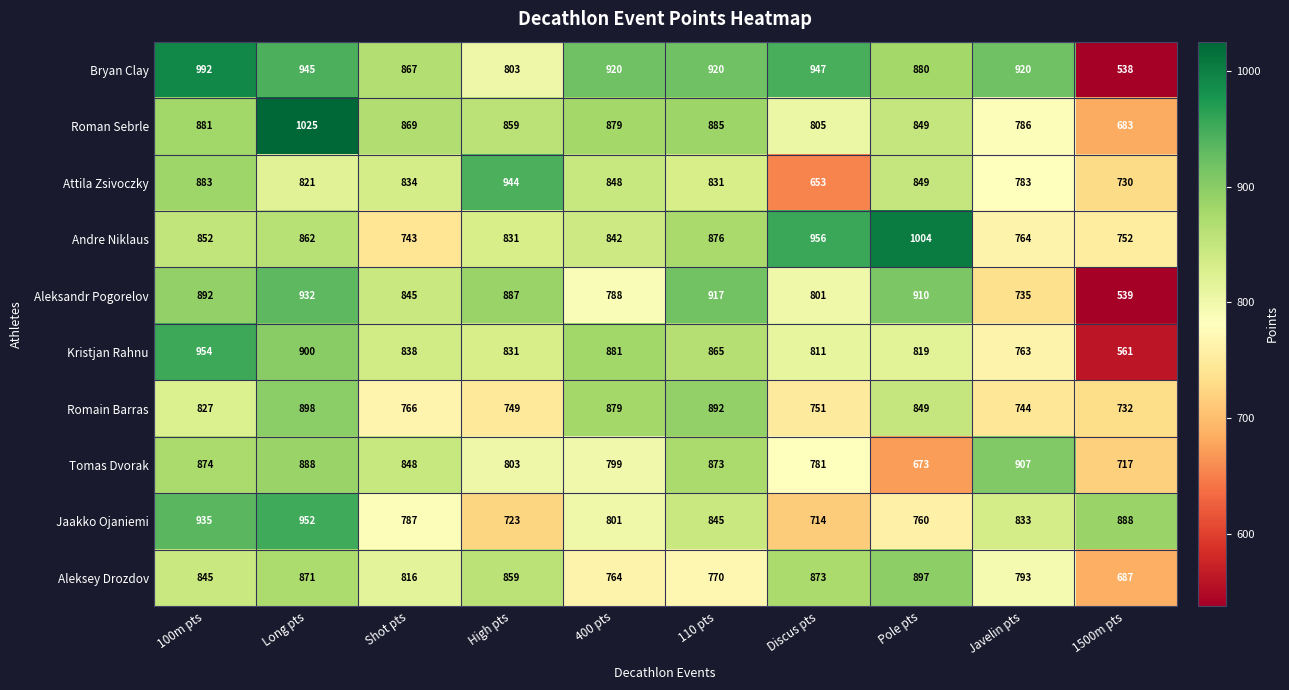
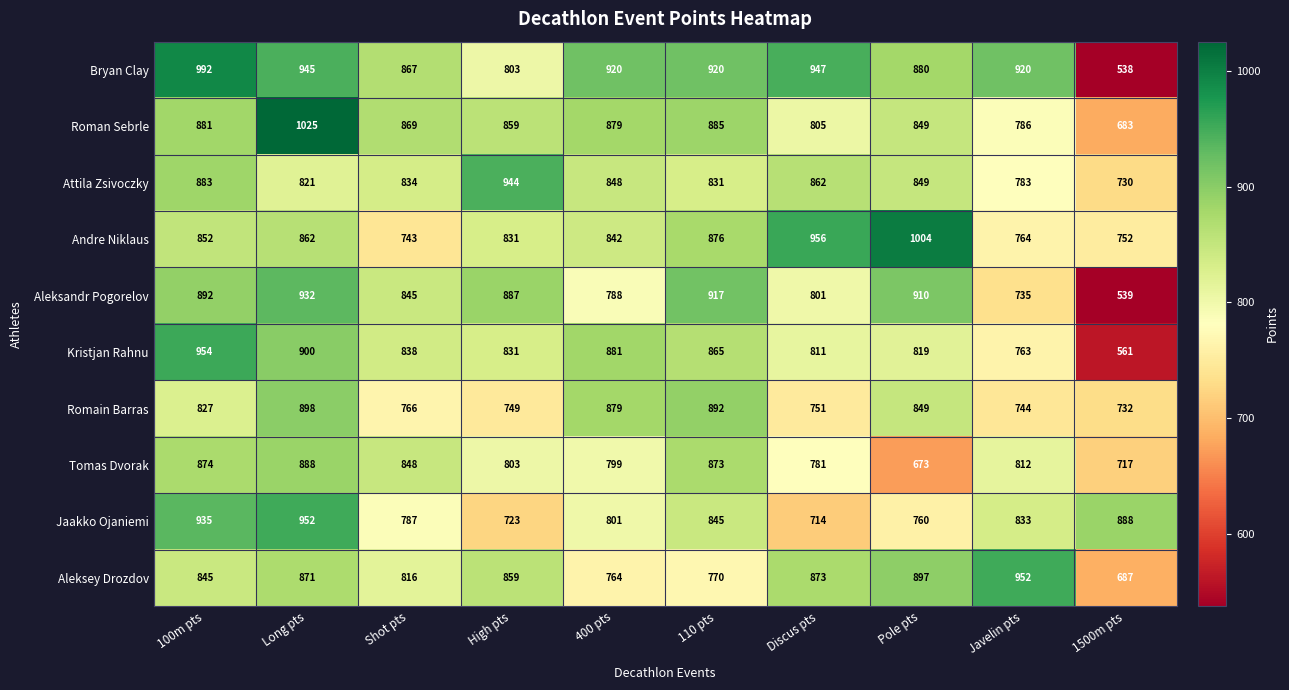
  {
    "Bryan Clay": {
      "100m pts": 992,
      "Long pts": 945,
      "Shot pts": 867,
      "High pts": 803,
      "400 pts": 920,
      "110 pts": 920,
      "Discus pts": 947,
      "Pole pts": 880,
      "Javelin pts": 920,
      "1500m pts": 538
    },
    "Roman Sebrle": {
      "100m pts": 881,
      "Long pts": 1025,
      "Shot pts": 869,
      "High pts": 859,
      "400 pts": 879,
      "110 pts": 885,
      "Discus pts": 805,
      "Pole pts": 849,
      "Javelin pts": 786,
      "1500m pts": 683
    },
    "Attila Zsivoczky": {
      "100m pts": 883,
      "Long pts": 821,
      "Shot pts": 834,
      "High pts": 944,
      "400 pts": 848,
      "110 pts": 831,
-     "Discus pts": 653,
+     "Discus pts": 862,
      "Pole pts": 849,
      "Javelin pts": 783,
      "1500m pts": 730
    },
    "Andre Niklaus": {
      "100m pts": 852,
      "Long pts": 862,
      "Shot pts": 743,
      "High pts": 831,
      "400 pts": 842,
      "110 pts": 876,
      "Discus pts": 956,
      "Pole pts": 1004,
      "Javelin pts": 764,
      "1500m pts": 752
    },
    "Aleksandr Pogorelov": {
      "100m pts": 892,
      "Long pts": 932,
      "Shot pts": 845,
      "High pts": 887,
      "400 pts": 788,
      "110 pts": 917,
      "Discus pts": 801,
      "Pole pts": 910,
      "Javelin pts": 735,
      "1500m pts": 539
    },
    "Kristjan Rahnu": {
      "100m pts": 954,
      "Long pts": 900,
      "Shot pts": 838,
      "High pts": 831,
      "400 pts": 881,
      "110 pts": 865,
      "Discus pts": 811,
      "Pole pts": 819,
      "Javelin pts": 763,
      "1500m pts": 561
    },
    "Romain Barras": {
      "100m pts": 827,
      "Long pts": 898,
      "Shot pts": 766,
      "High pts": 749,
      "400 pts": 879,
      "110 pts": 892,
      "Discus pts": 751,
      "Pole pts": 849,
      "Javelin pts": 744,
      "1500m pts": 732
    },
    "Tomas Dvorak": {
      "100m pts": 874,
      "Long pts": 888,
      "Shot pts": 848,
      "High pts": 803,
      "400 pts": 799,
      "110 pts": 873,
      "Discus pts": 781,
      "Pole pts": 673,
-     "Javelin pts": 907,
+     "Javelin pts": 812,
      "1500m pts": 717
    },
    "Jaakko Ojaniemi": {
      "100m pts": 935,
      "Long pts": 952,
      "Shot pts": 787,
      "High pts": 723,
      "400 pts": 801,
      "110 pts": 845,
      "Discus pts": 714,
      "Pole pts": 760,
      "Javelin pts": 833,
      "1500m pts": 888
    },
    "Aleksey Drozdov": {
      "100m pts": 845,
      "Long pts": 871,
      "Shot pts": 816,
      "High pts": 859,
      "400 pts": 764,
      "110 pts": 770,
      "Discus pts": 873,
      "Pole pts": 897,
-     "Javelin pts": 793,
+     "Javelin pts": 952,
      "1500m pts": 687
    }
  }
